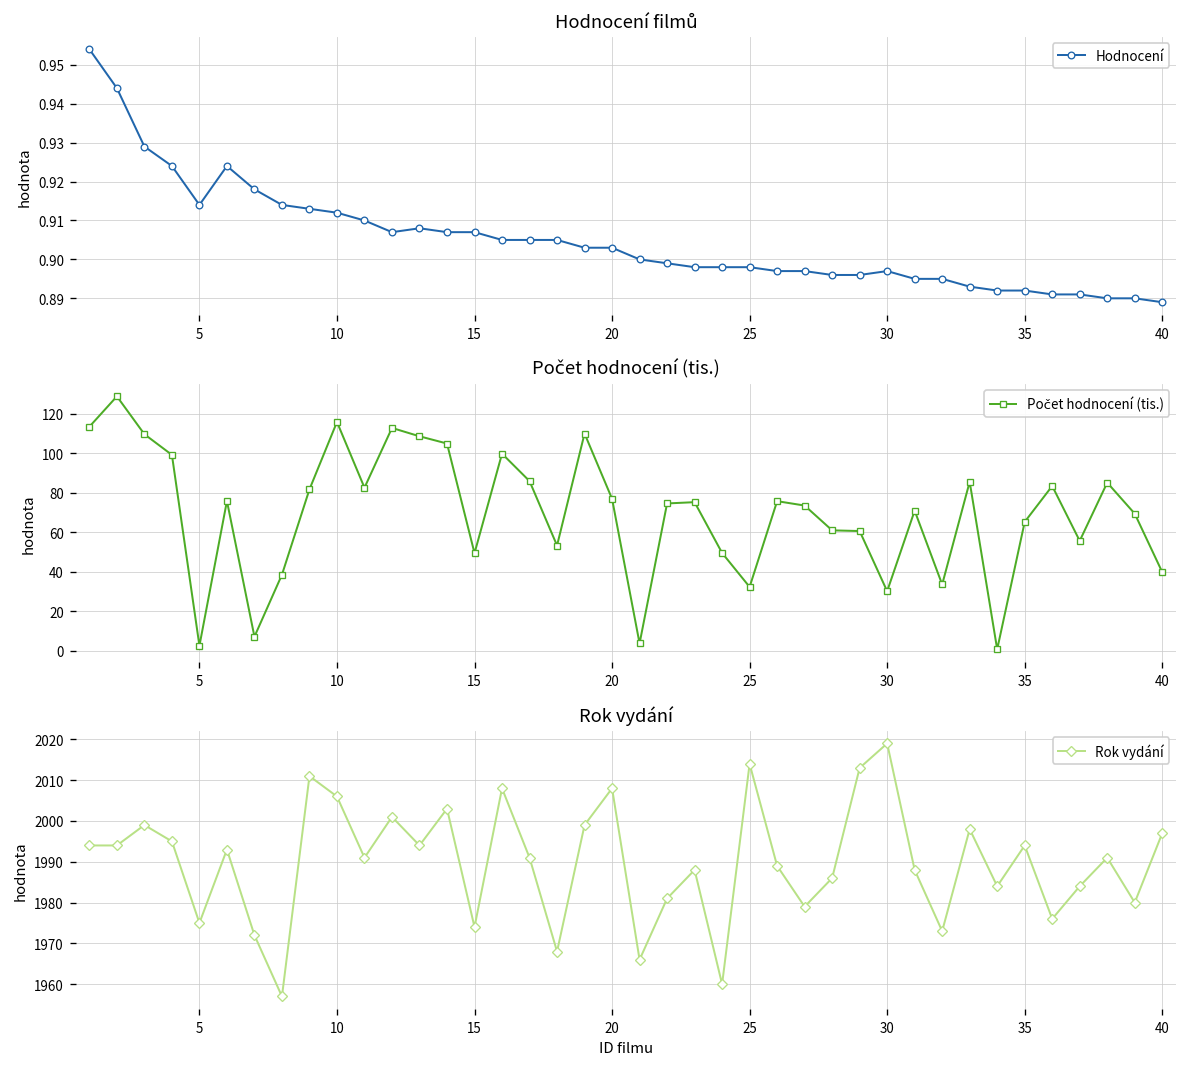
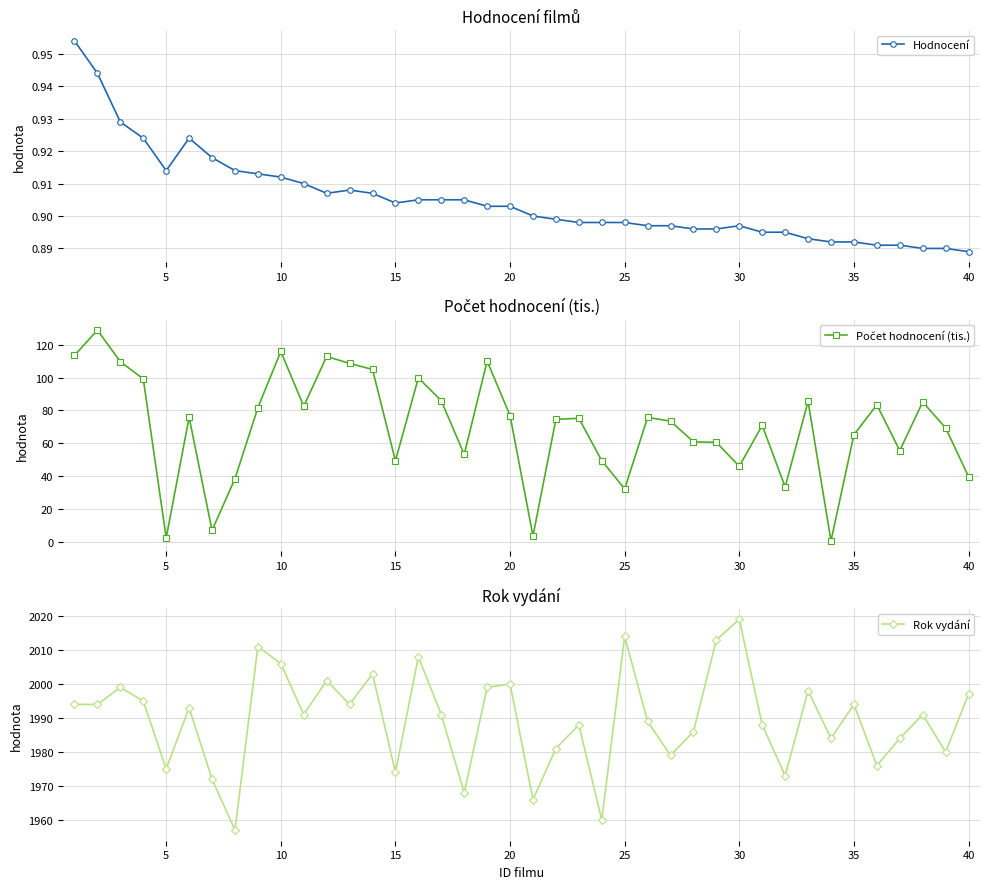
  {
    "Hodnocení filmů": {
      "5": 0.914,
      "10": 0.912,
-     "15": 0.907,
+     "15": 0.904,
      "20": 0.903,
      "25": 0.898,
      "30": 0.897,
      "35": 0.892,
      "40": 0.889
    },
    "Počet hodnocení (tis.)": {
      "5": 3,
      "10": 116,
      "15": 49,
      "20": 77,
      "25": 32,
-     "30": 30,
+     "30": 46,
      "35": 65,
      "40": 40
    },
    "Rok vydání": {
      "5": 1975,
      "10": 2006,
      "15": 1974,
-     "20": 2008,
+     "20": 2000,
      "25": 2014,
      "30": 2019,
      "35": 1994,
      "40": 1997
    }
  }
